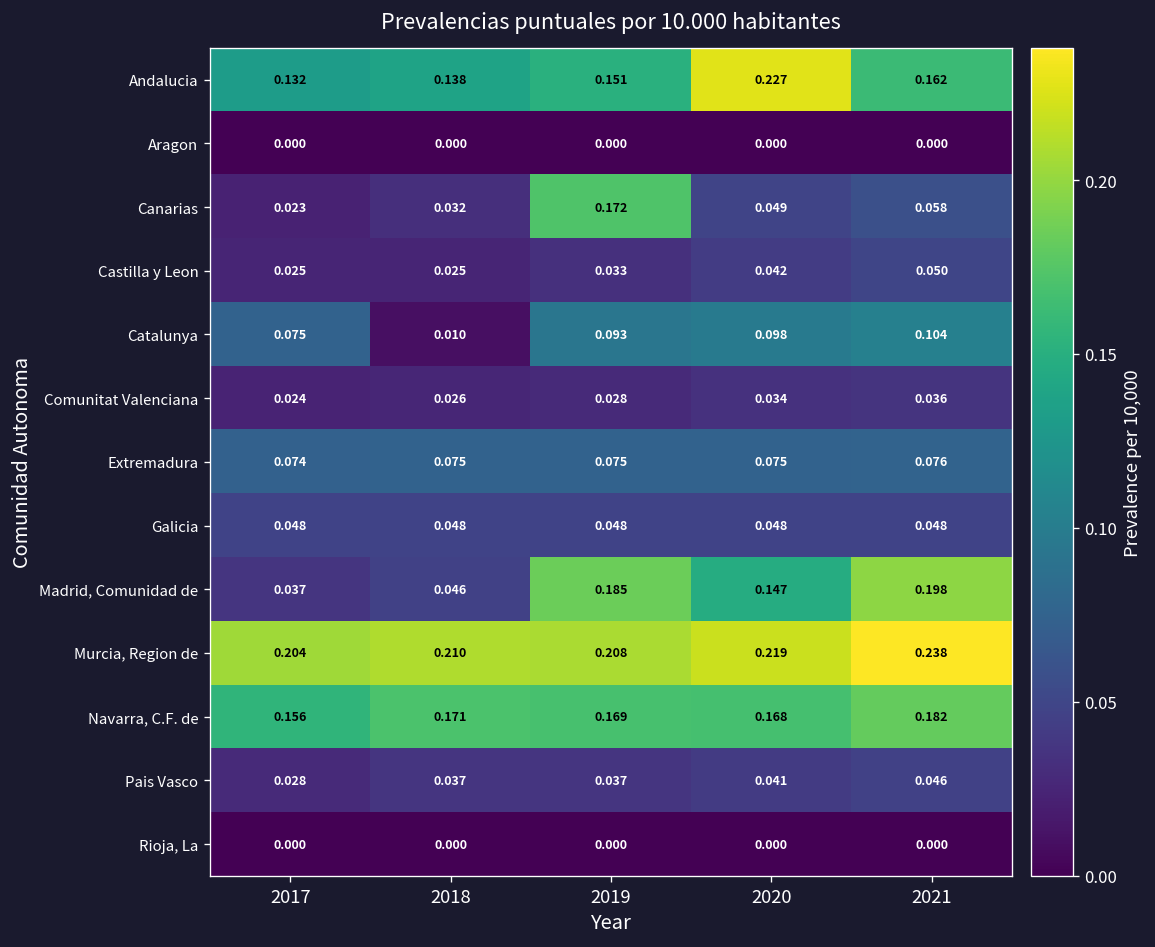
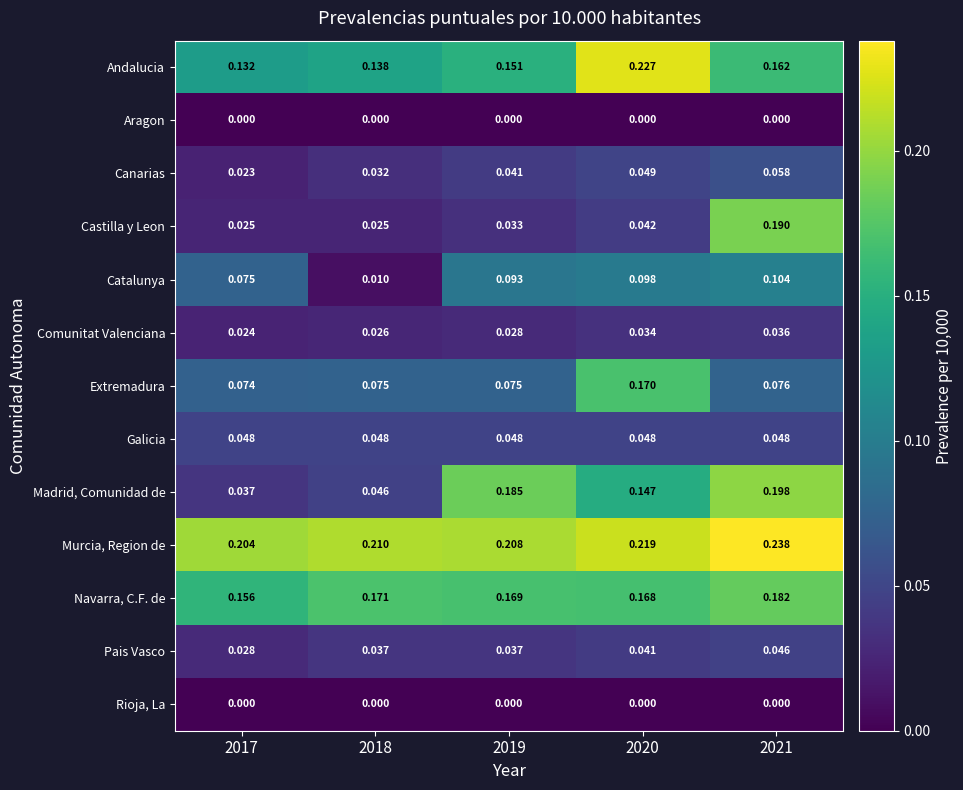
  {
    "Andalucia": {
      "2017": 0.132,
      "2018": 0.138,
      "2019": 0.151,
      "2020": 0.227,
      "2021": 0.162
    },
    "Aragon": {
      "2017": 0.000,
      "2018": 0.000,
      "2019": 0.000,
      "2020": 0.000,
      "2021": 0.000
    },
    "Canarias": {
      "2017": 0.023,
      "2018": 0.032,
-     "2019": 0.172,
+     "2019": 0.041,
      "2020": 0.049,
      "2021": 0.058
    },
    "Castilla y Leon": {
      "2017": 0.025,
      "2018": 0.025,
      "2019": 0.033,
      "2020": 0.042,
-     "2021": 0.050
+     "2021": 0.190
    },
    "Catalunya": {
      "2017": 0.075,
      "2018": 0.010,
      "2019": 0.093,
      "2020": 0.098,
      "2021": 0.104
    },
    "Comunitat Valenciana": {
      "2017": 0.024,
      "2018": 0.026,
      "2019": 0.028,
      "2020": 0.034,
      "2021": 0.036
    },
    "Extremadura": {
      "2017": 0.074,
      "2018": 0.075,
      "2019": 0.075,
-     "2020": 0.075,
+     "2020": 0.170,
      "2021": 0.076
    },
    "Galicia": {
      "2017": 0.048,
      "2018": 0.048,
      "2019": 0.048,
      "2020": 0.048,
      "2021": 0.048
    },
    "Madrid, Comunidad de": {
      "2017": 0.037,
      "2018": 0.046,
      "2019": 0.185,
      "2020": 0.147,
      "2021": 0.198
    },
    "Murcia, Region de": {
      "2017": 0.204,
      "2018": 0.210,
      "2019": 0.208,
      "2020": 0.219,
      "2021": 0.238
    },
    "Navarra, C.F. de": {
      "2017": 0.156,
      "2018": 0.171,
      "2019": 0.169,
      "2020": 0.168,
      "2021": 0.182
    },
    "Pais Vasco": {
      "2017": 0.028,
      "2018": 0.037,
      "2019": 0.037,
      "2020": 0.041,
      "2021": 0.046
    },
    "Rioja, La": {
      "2017": 0.000,
      "2018": 0.000,
      "2019": 0.000,
      "2020": 0.000,
      "2021": 0.000
    }
  }
